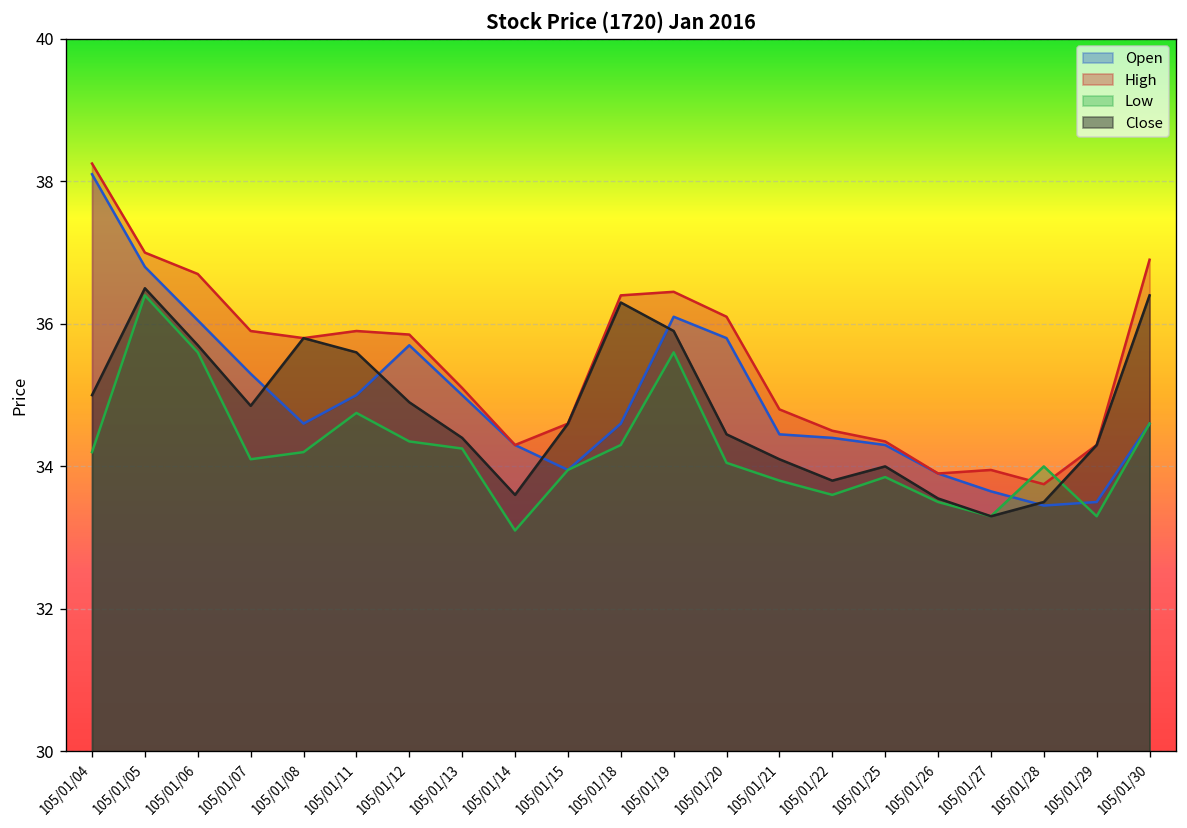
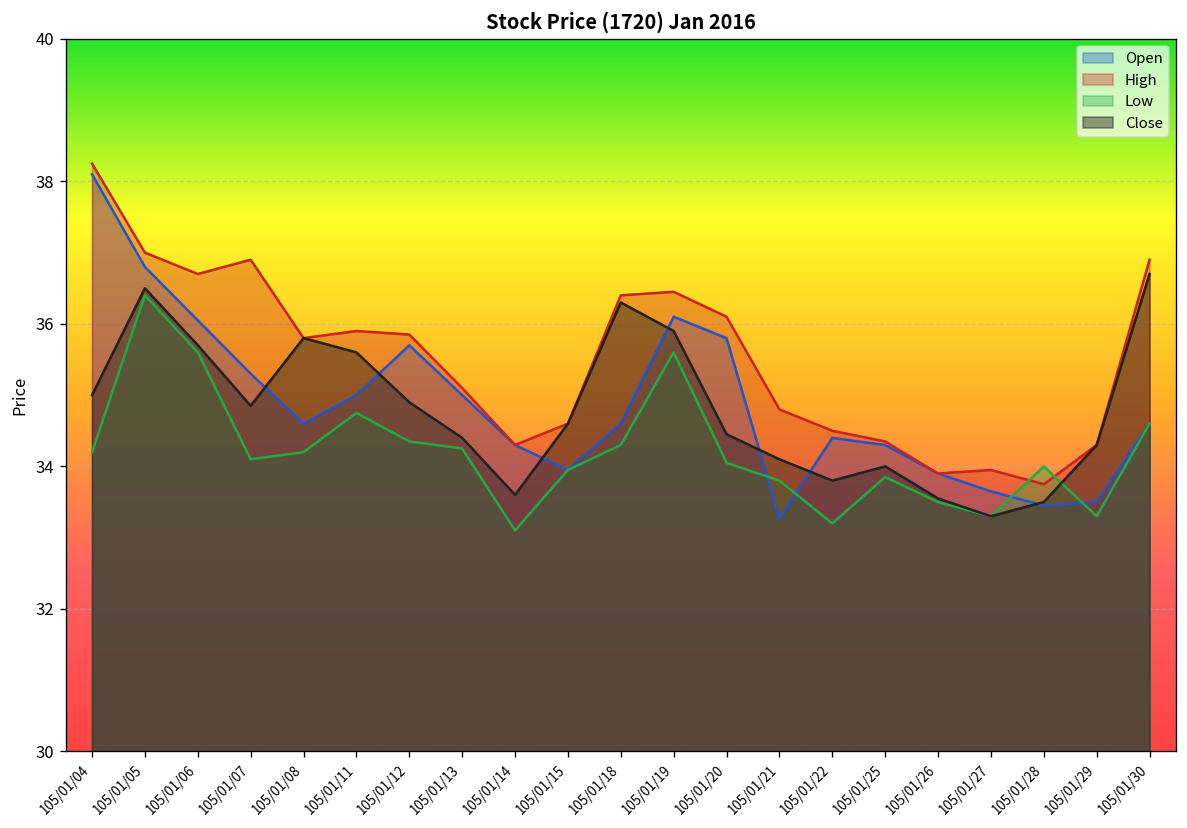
  {
    "Open": {
      "105/01/04": 38.1,
      "105/01/05": 36.8,
      "105/01/06": 36.1,
      "105/01/07": 35.3,
      "105/01/08": 34.6,
      "105/01/11": 35.0,
      "105/01/12": 35.7,
      "105/01/13": 35.0,
      "105/01/18": 34.6,
      "105/01/19": 36.1,
      "105/01/20": 35.8,
-     "105/01/21": 34.5,
+     "105/01/21": 33.3,
      "105/01/22": 34.4,
      "105/01/25": 34.3,
      "105/01/27": 33.7,
      "105/01/28": 33.5,
      "105/01/29": 33.5
    },
    "High": {
      "105/01/04": 38.3,
      "105/01/05": 37.0,
      "105/01/06": 36.7,
-     "105/01/07": 35.9,
+     "105/01/07": 36.9,
      "105/01/11": 35.9,
      "105/01/12": 35.9,
      "105/01/13": 35.1,
      "105/01/18": 36.4,
      "105/01/19": 36.5,
      "105/01/20": 36.1,
      "105/01/21": 34.8,
      "105/01/22": 34.5,
      "105/01/25": 34.4,
      "105/01/27": 34.0,
      "105/01/28": 33.8,
      "105/01/30": 36.9
    },
    "Low": {
      "105/01/04": 34.2,
      "105/01/05": 36.4,
      "105/01/06": 35.6,
      "105/01/07": 34.1,
      "105/01/08": 34.2,
      "105/01/11": 34.8,
      "105/01/12": 34.4,
      "105/01/13": 34.3,
      "105/01/14": 33.1,
      "105/01/18": 34.3,
      "105/01/19": 35.6,
      "105/01/20": 34.1,
      "105/01/21": 33.8,
-     "105/01/22": 33.6,
+     "105/01/22": 33.2,
      "105/01/25": 33.9,
      "105/01/26": 33.5,
      "105/01/28": 34.0,
      "105/01/29": 33.3
    },
    "Close": {
      "105/01/04": 35.0,
      "105/01/05": 36.5,
      "105/01/06": 35.7,
      "105/01/07": 34.9,
      "105/01/11": 35.6,
      "105/01/12": 34.9,
      "105/01/13": 34.4,
      "105/01/14": 33.6,
      "105/01/18": 36.3,
      "105/01/19": 35.9,
      "105/01/20": 34.5,
      "105/01/21": 34.1,
      "105/01/22": 33.8,
      "105/01/25": 34.0,
      "105/01/26": 33.6,
      "105/01/28": 33.5,
-     "105/01/30": 36.4
+     "105/01/30": 36.7
    }
  }
